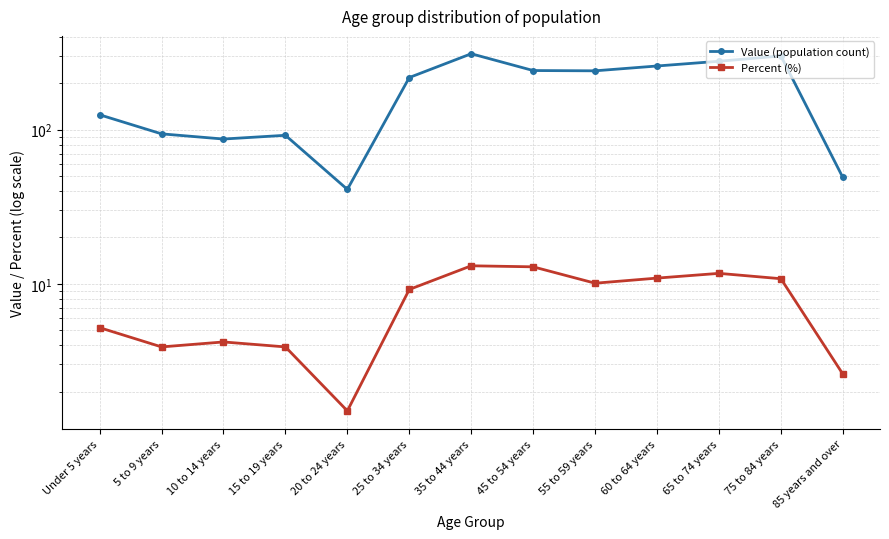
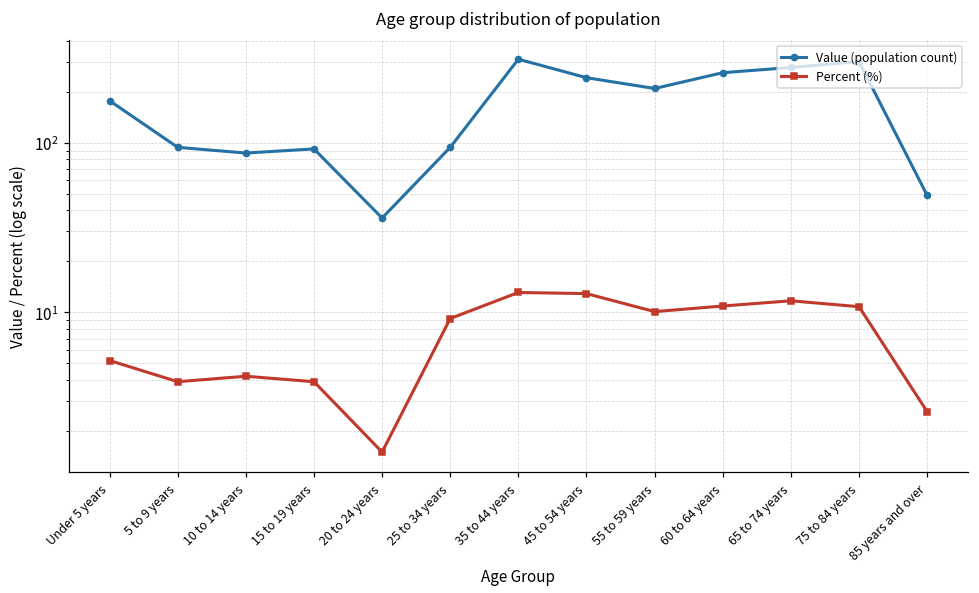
  {
    "Value (population count)": {
-     "Under 5 years": 130,
+     "Under 5 years": 180,
      "5 to 9 years": 90,
      "10 to 14 years": 90,
      "15 to 19 years": 90,
-     "20 to 24 years": 41,
-     "25 to 34 years": 220,
+     "20 to 24 years": 36,
+     "25 to 34 years": 90,
      "35 to 44 years": 310,
      "45 to 54 years": 240,
-     "55 to 59 years": 240,
+     "55 to 59 years": 210,
      "60 to 64 years": 260,
      "85 years and over": 49
    },
    "Percent (%)": {
      "Under 5 years": 5.2,
      "5 to 9 years": 4,
      "10 to 14 years": 4.2,
      "15 to 19 years": 4,
      "20 to 24 years": 1.5,
      "25 to 34 years": 9,
      "35 to 44 years": 13,
      "45 to 54 years": 13,
      "55 to 59 years": 10,
      "60 to 64 years": 11,
      "65 to 74 years": 12,
      "75 to 84 years": 11,
      "85 years and over": 2.6
    }
  }
